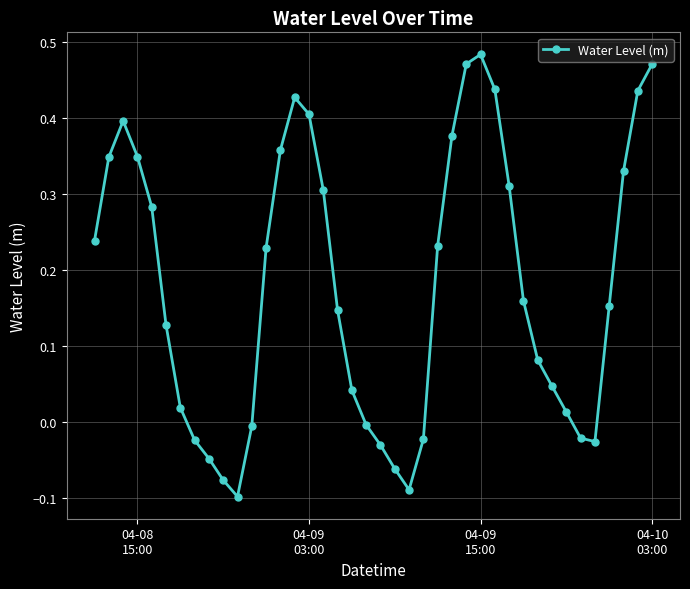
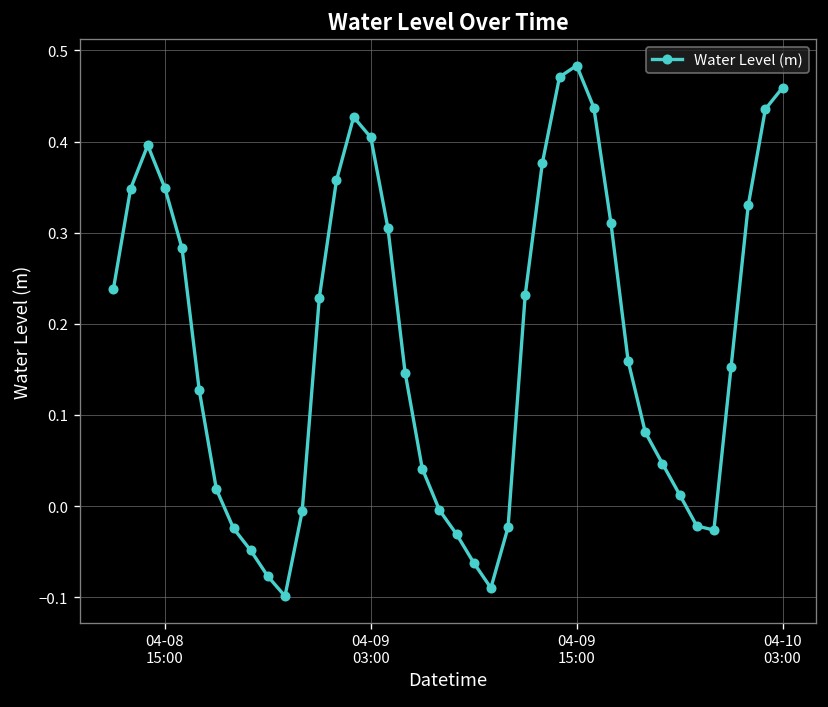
  {
    "04-08 15:00": 0.35,
    "04-09 03:00": 0.40,
    "04-09 15:00": 0.48,
-   "04-10 03:00": 0.47
+   "04-10 03:00": 0.46
  }
